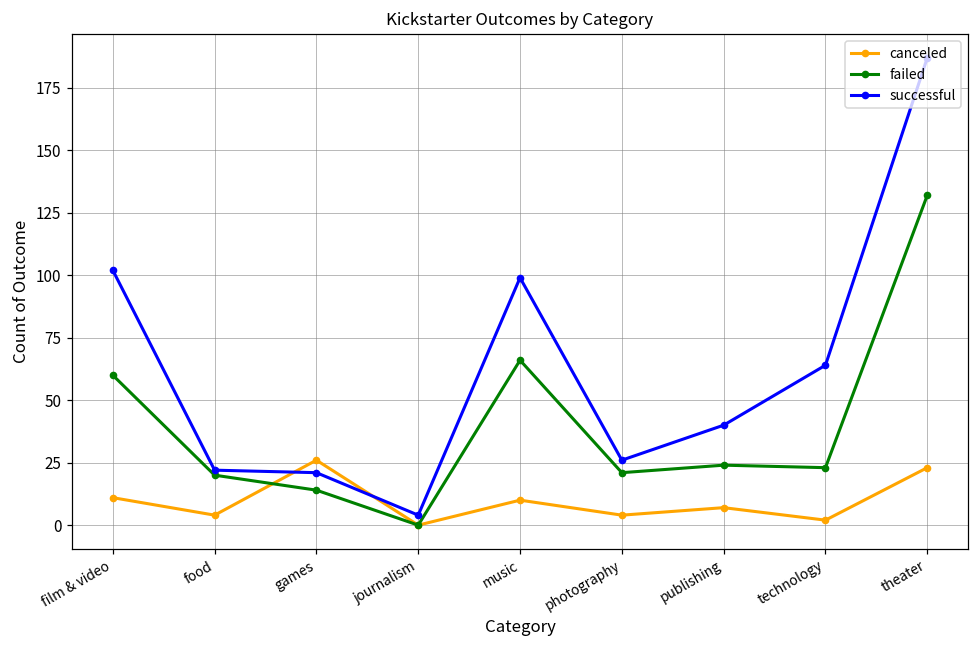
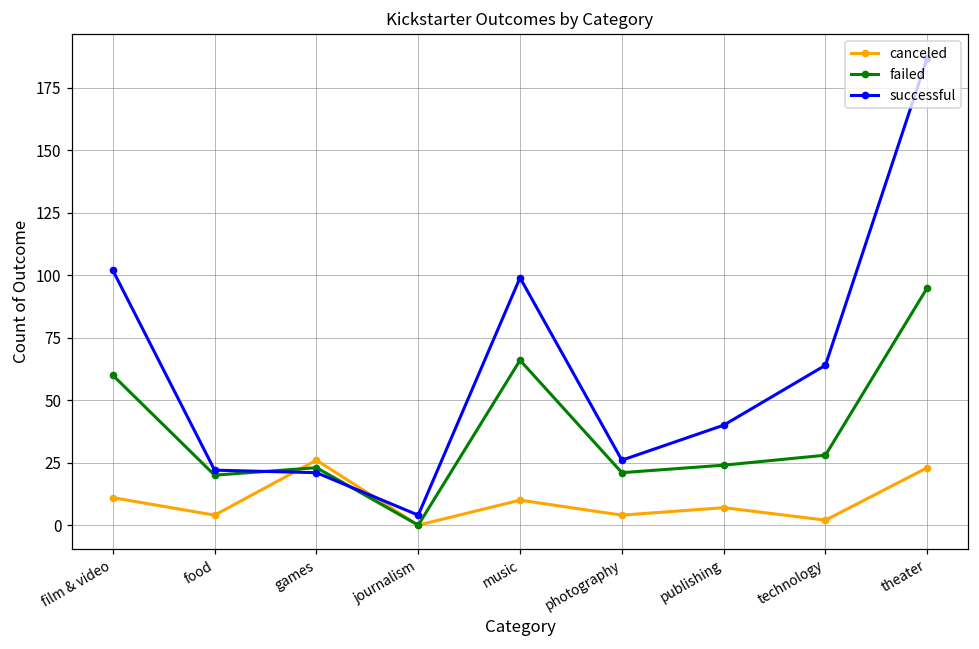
  {
    "canceled": {
      "film & video": 11,
      "food": 4,
      "games": 26,
      "music": 10,
      "photography": 4,
      "publishing": 7,
      "technology": 2,
      "theater": 23
    },
    "failed": {
      "film & video": 60,
      "food": 20,
-     "games": 14,
+     "games": 23,
      "music": 66,
      "photography": 21,
      "publishing": 24,
-     "technology": 23,
-     "theater": 132
+     "technology": 28,
+     "theater": 95
    },
    "successful": {
      "film & video": 102,
      "food": 22,
      "games": 21,
      "journalism": 4,
      "music": 99,
      "photography": 26,
      "publishing": 40,
      "technology": 64
    }
  }
